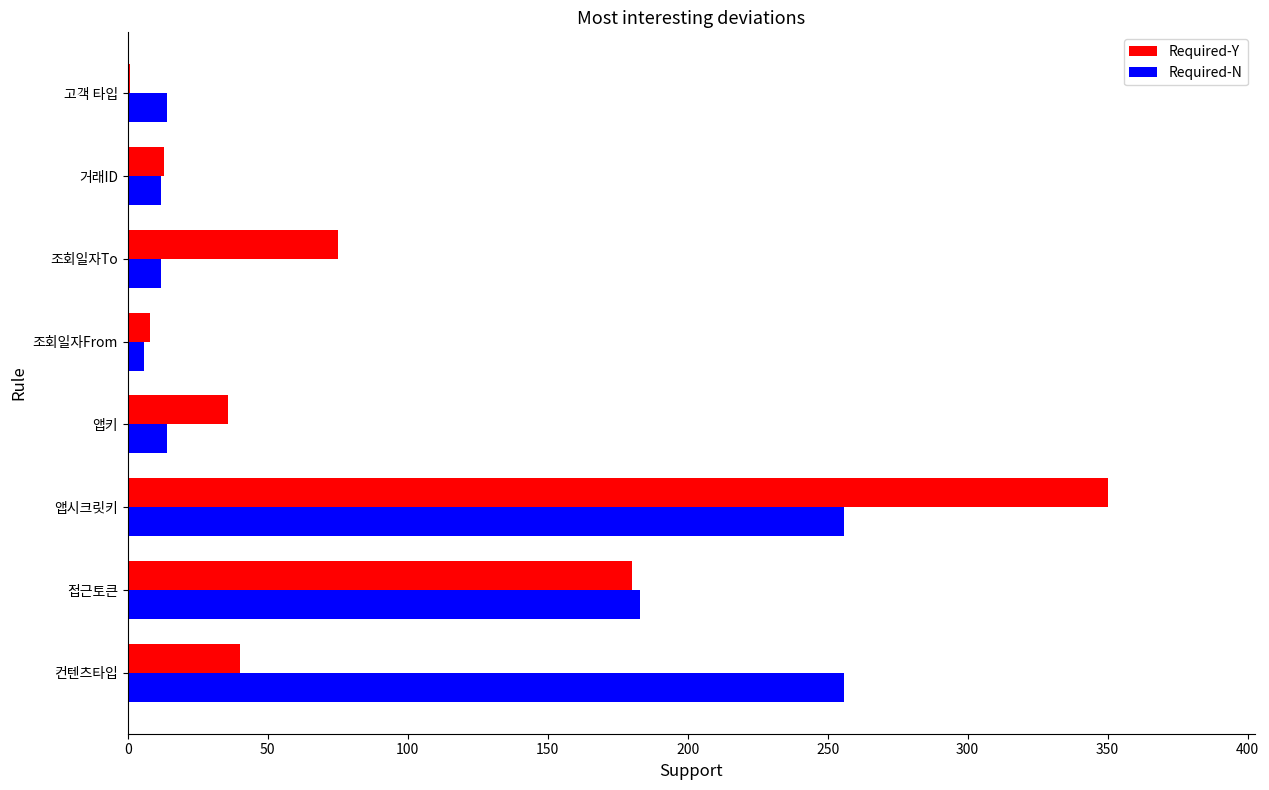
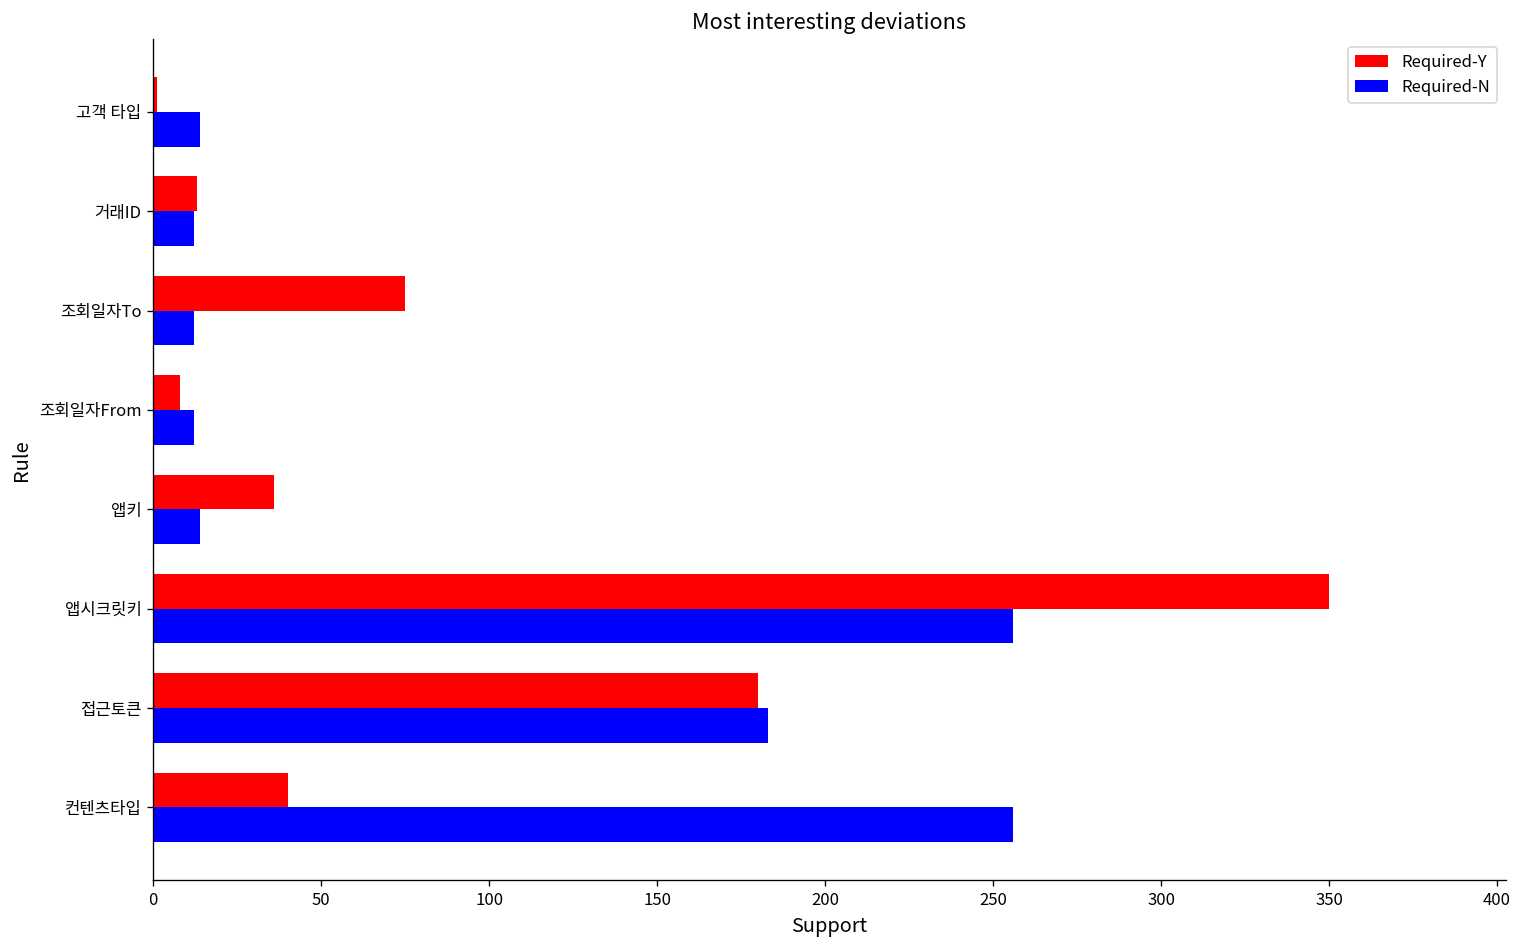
  {
    "Required-Y": {
      "고객 타입": 1,
      "거래ID": 13,
      "조회일자To": 75,
      "조회일자From": 8,
      "앱키": 36,
      "앱시크릿키": 350,
      "접근토큰": 180,
      "컨텐츠타입": 40
    },
    "Required-N": {
      "고객 타입": 14,
      "거래ID": 12,
      "조회일자To": 12,
-     "조회일자From": 6,
+     "조회일자From": 12,
      "앱키": 14,
      "앱시크릿키": 256,
      "접근토큰": 183,
      "컨텐츠타입": 256
    }
  }
